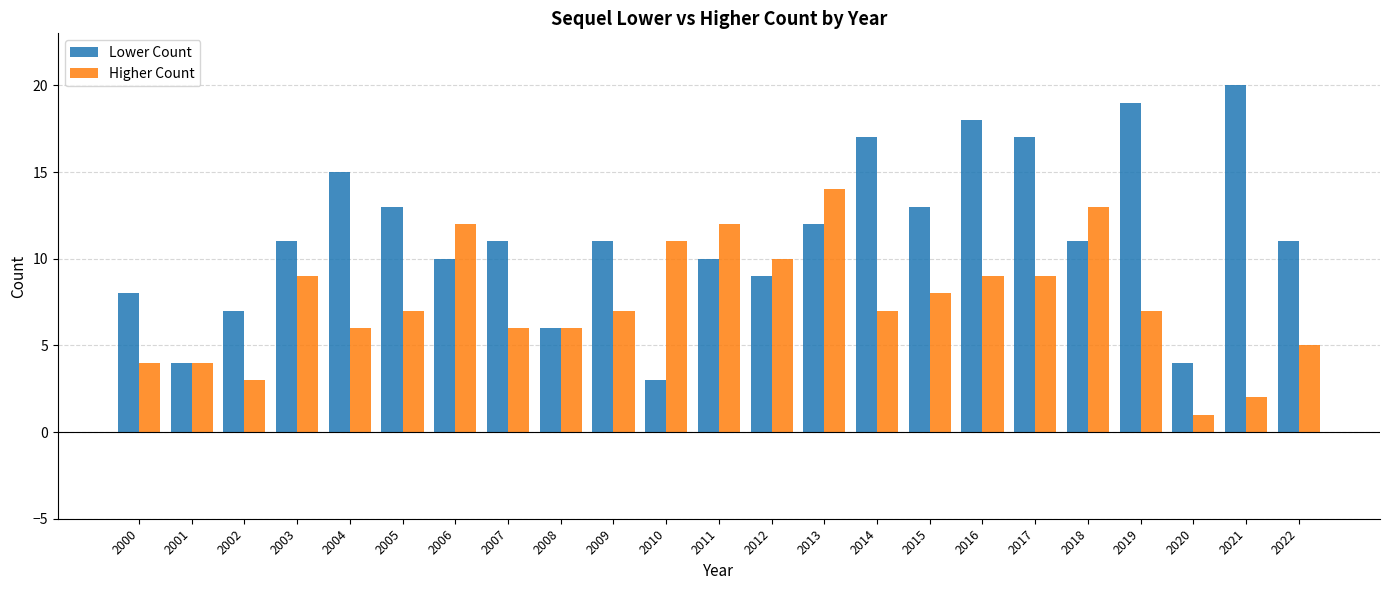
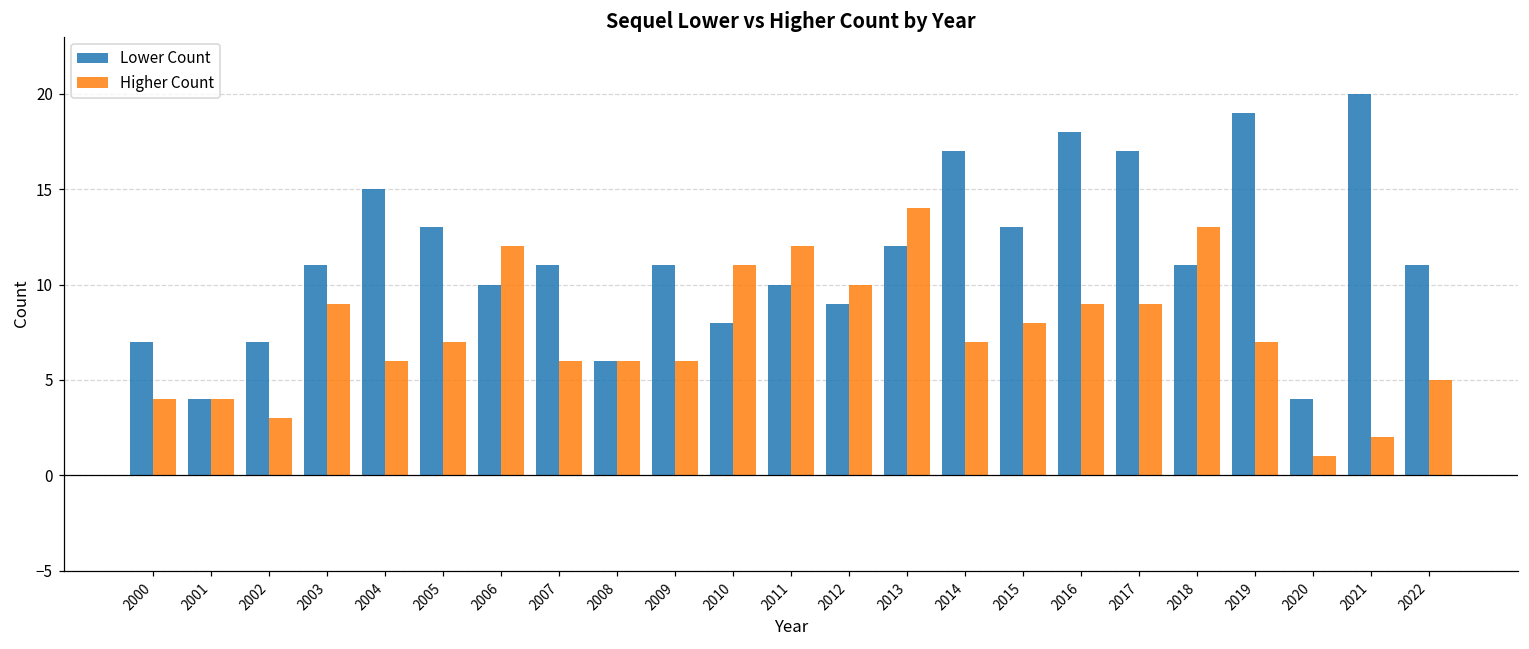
  {
    "Lower Count": {
-     "2000": 8,
+     "2000": 7,
      "2001": 4,
      "2002": 7,
      "2003": 11,
      "2004": 15,
      "2005": 13,
      "2006": 10,
      "2007": 11,
      "2008": 6,
      "2009": 11,
-     "2010": 3,
+     "2010": 8,
      "2011": 10,
      "2012": 9,
      "2013": 12,
      "2014": 17,
      "2015": 13,
      "2016": 18,
      "2017": 17,
      "2018": 11,
      "2019": 19,
      "2020": 4,
      "2021": 20,
      "2022": 11
    },
    "Higher Count": {
      "2000": 4,
      "2001": 4,
      "2002": 3,
      "2003": 9,
      "2004": 6,
      "2005": 7,
      "2006": 12,
      "2007": 6,
      "2008": 6,
-     "2009": 7,
+     "2009": 6,
      "2010": 11,
      "2011": 12,
      "2012": 10,
      "2013": 14,
      "2014": 7,
      "2015": 8,
      "2016": 9,
      "2017": 9,
      "2018": 13,
      "2019": 7,
      "2020": 1,
      "2021": 2,
      "2022": 5
    }
  }
